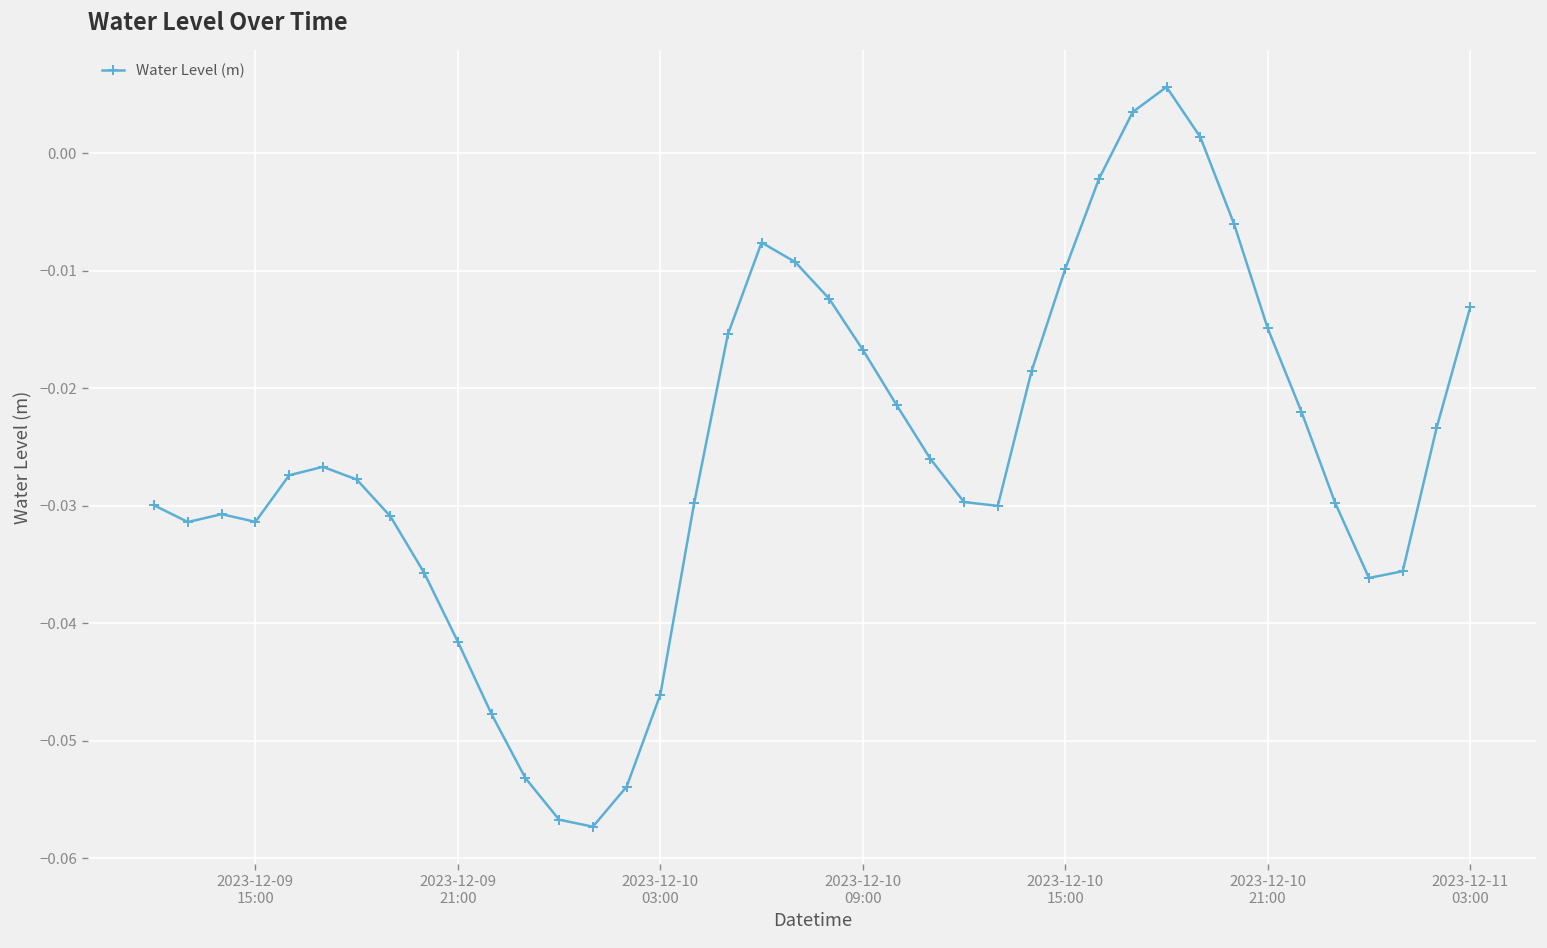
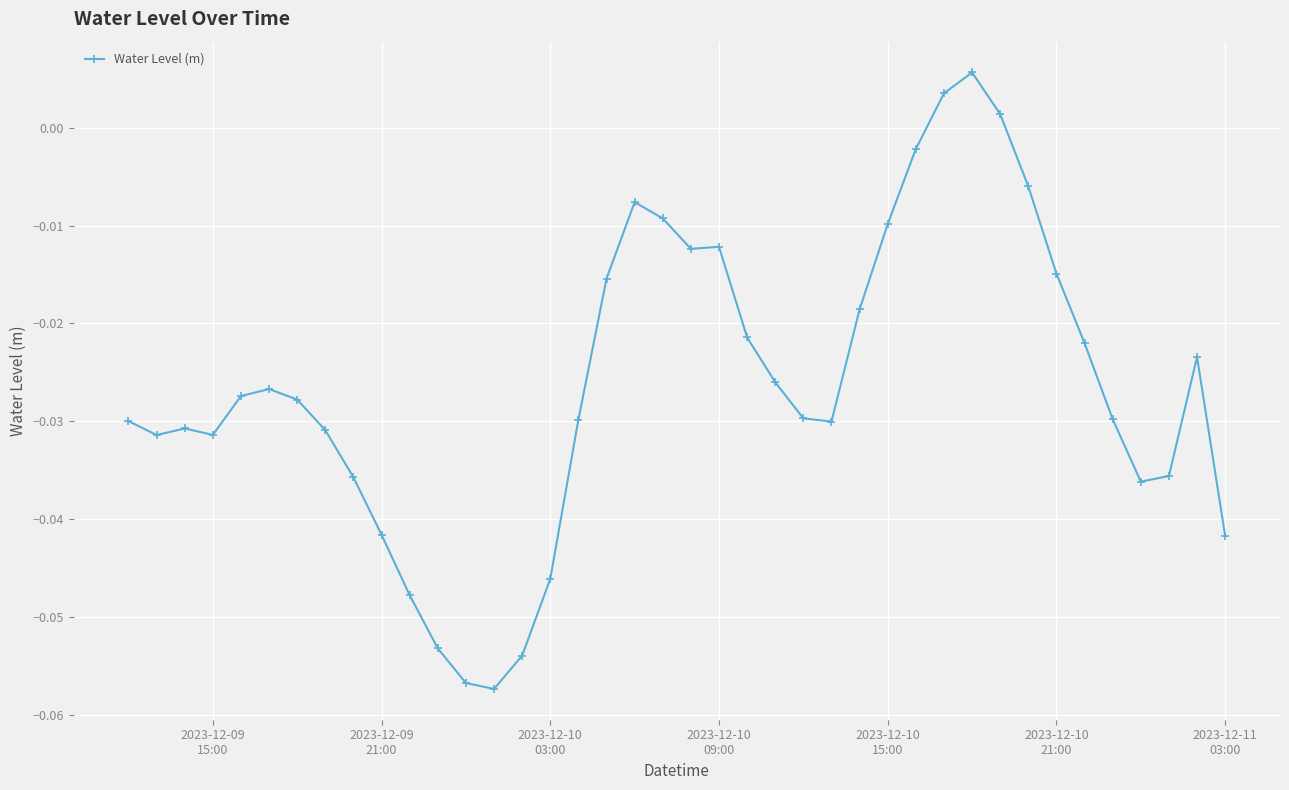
  {
    "2023-12-09 15:00": -0.031,
    "2023-12-09 21:00": -0.042,
    "2023-12-10 03:00": -0.046,
-   "2023-12-10 09:00": -0.017,
+   "2023-12-10 09:00": -0.012,
    "2023-12-10 15:00": -0.010,
    "2023-12-10 21:00": -0.015,
-   "2023-12-11 03:00": -0.013
+   "2023-12-11 03:00": -0.042
  }
